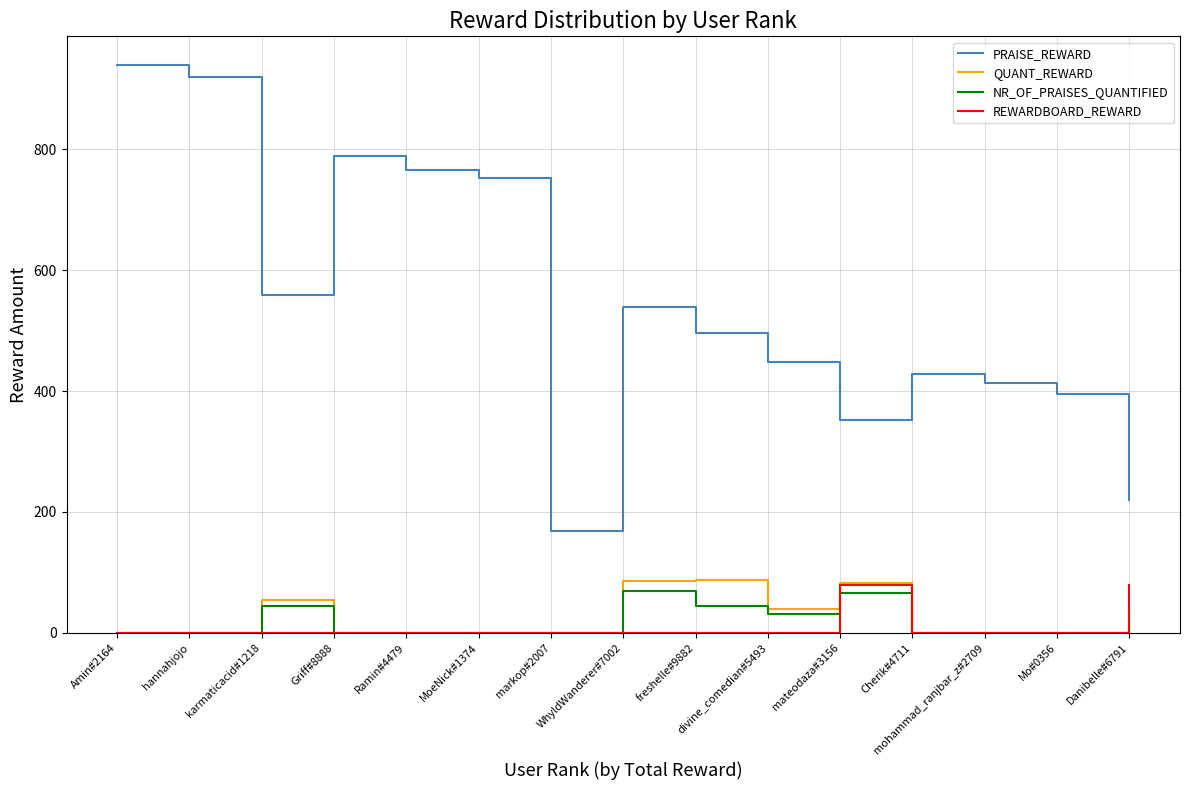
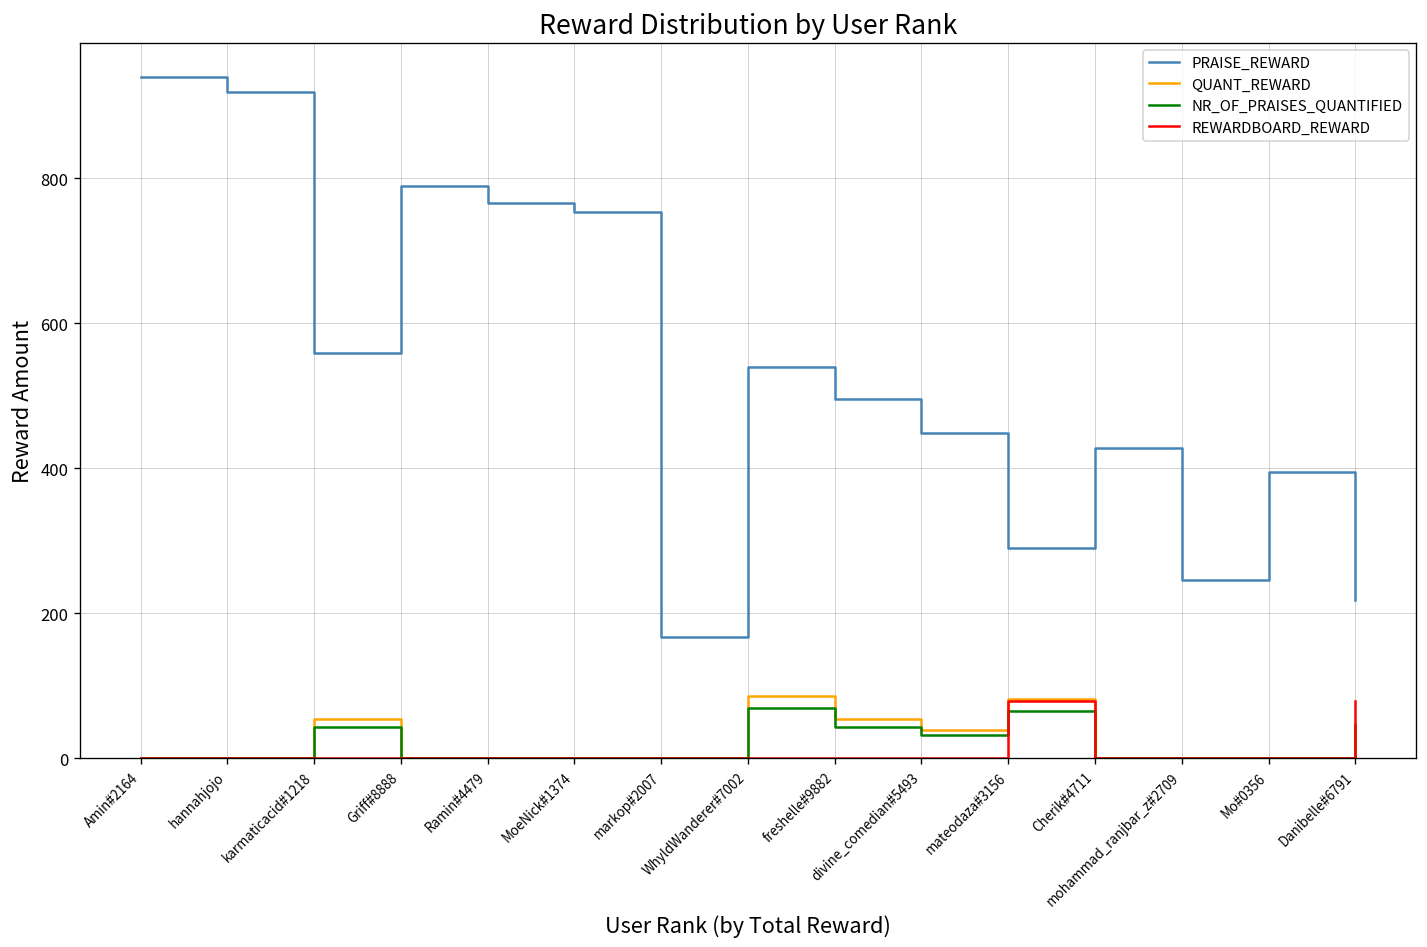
  {
    "PRAISE_REWARD": {
      "Amin#2164": 940,
      "hannahjojo": 920,
      "karmaticacid#1218": 560,
      "Griff#8888": 790,
      "Ramin#4479": 770,
      "MoeNick#1374": 750,
      "markop#2007": 170,
      "WhyldWanderer#7002": 540,
      "freshelle#9882": 500,
      "divine_comedian#5493": 450,
-     "mateodaza#3156": 350,
+     "mateodaza#3156": 290,
      "Cherik#4711": 430,
-     "mohammad_ranjbar_z#2709": 410,
+     "mohammad_ranjbar_z#2709": 250,
      "Mo#0356": 400,
      "Danibelle#6791": 220
    },
    "QUANT_REWARD": {
      "karmaticacid#1218": 50,
      "WhyldWanderer#7002": 90,
-     "freshelle#9882": 90,
+     "freshelle#9882": 50,
      "divine_comedian#5493": 40,
      "Danibelle#6791": 30
    },
    "NR_OF_PRAISES_QUANTIFIED": {
      "karmaticacid#1218": 40,
      "WhyldWanderer#7002": 70,
      "freshelle#9882": 40,
      "divine_comedian#5493": 30,
      "mateodaza#3156": 70,
      "Danibelle#6791": 50
    },
    "REWARDBOARD_REWARD": {
      "karmaticacid#1218": 0,
      "WhyldWanderer#7002": 0,
      "freshelle#9882": 0,
      "divine_comedian#5493": 0,
      "Danibelle#6791": 80
    }
  }
